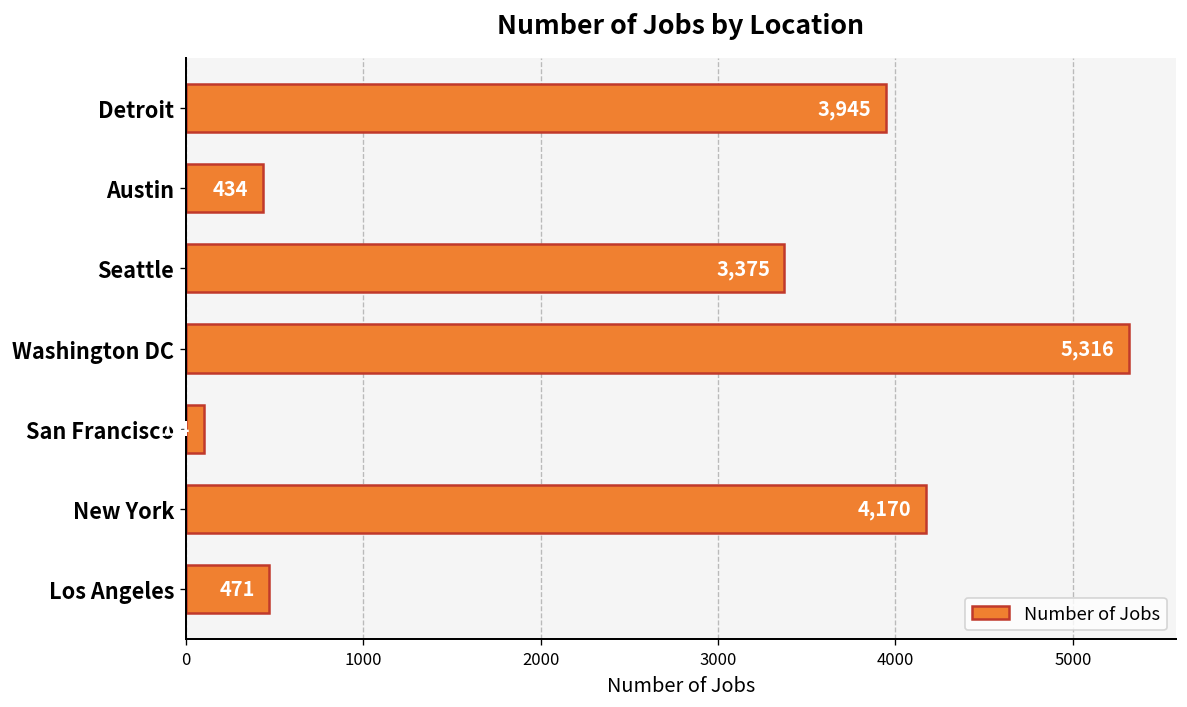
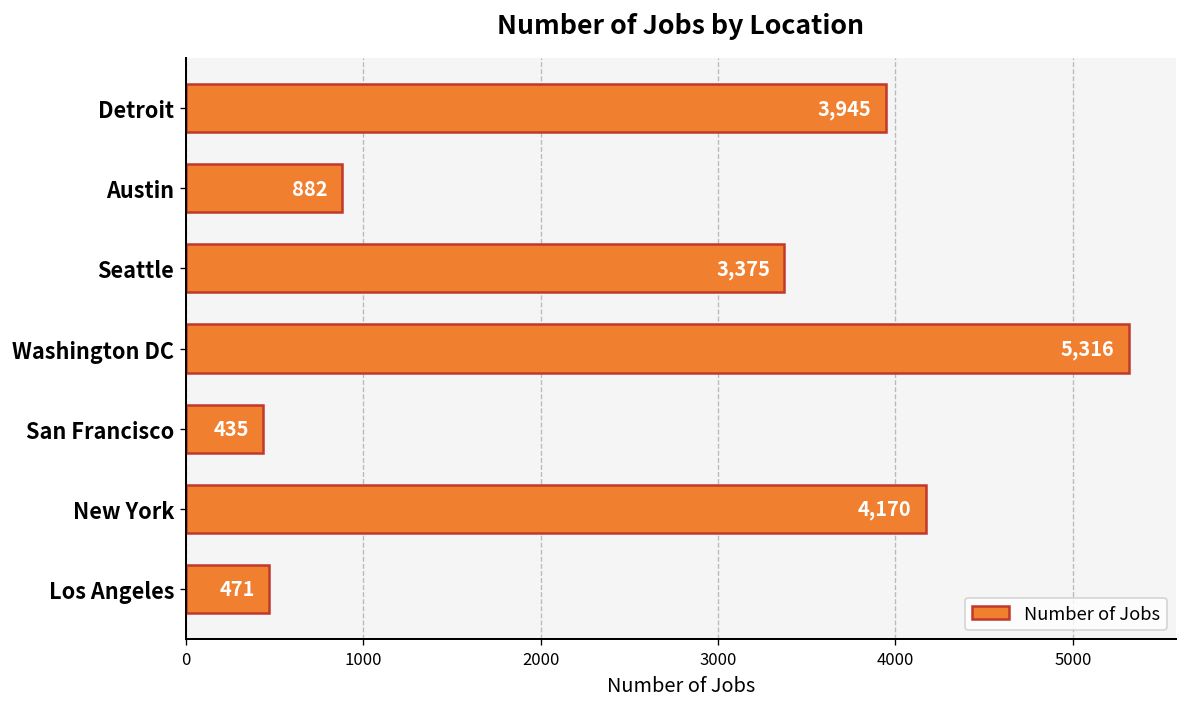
  {
    "Detroit": "3,945",
-   "Austin": "434",
+   "Austin": "882",
    "Seattle": "3,375",
    "Washington DC": "5,316",
-   "San Francisco": "100",
+   "San Francisco": "440",
    "New York": "4,170",
    "Los Angeles": "471"
  }
